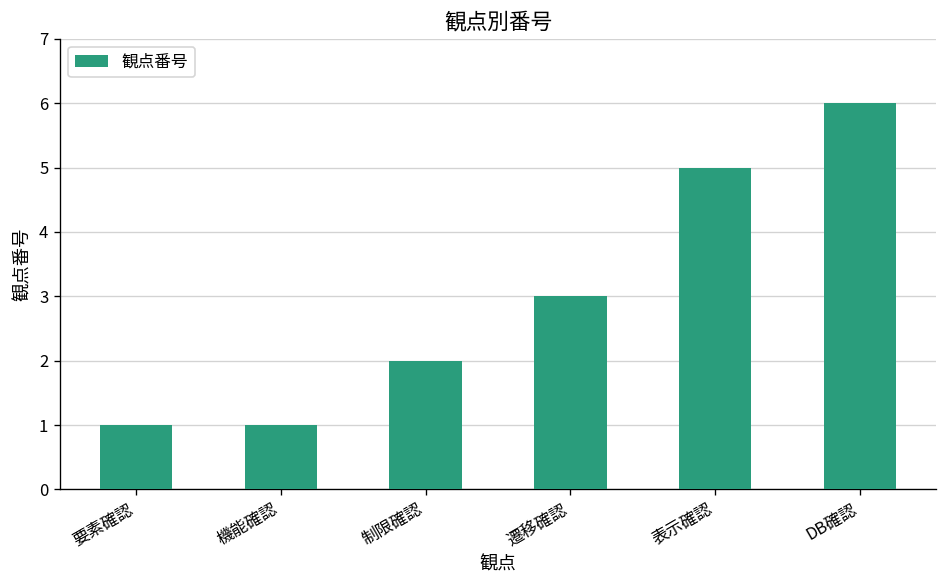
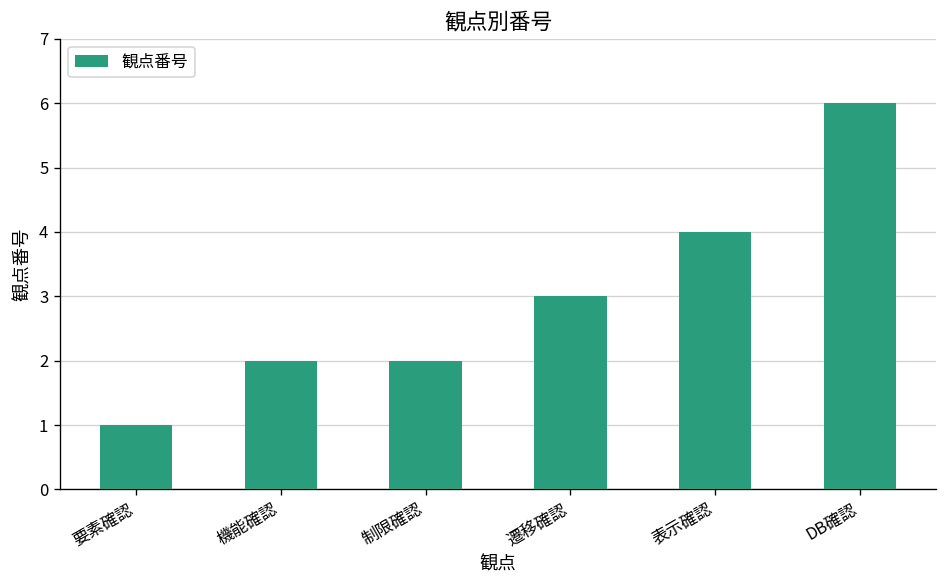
  {
    "要素確認": 1,
-   "機能確認": 1,
+   "機能確認": 2,
    "制限確認": 2,
    "遷移確認": 3,
-   "表示確認": 5,
+   "表示確認": 4,
    "DB確認": 6
  }
